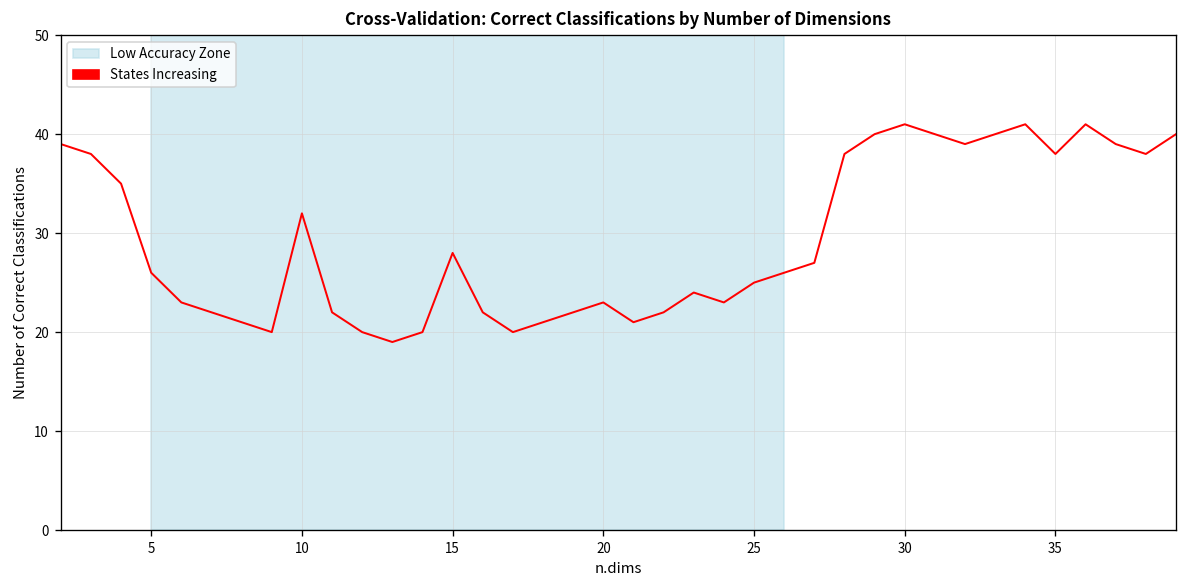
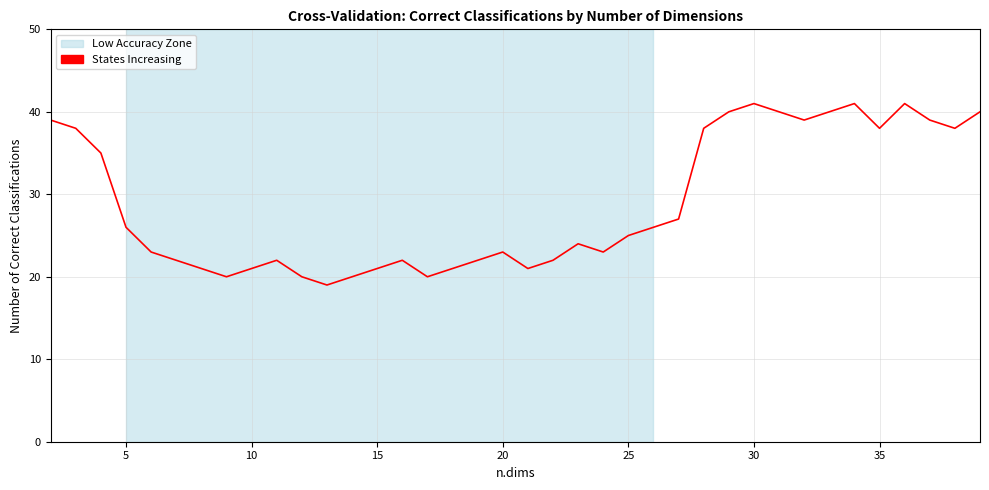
  {
    "5": 26,
-   "10": 32,
-   "15": 28,
+   "10": 21,
+   "15": 21,
    "20": 23,
    "25": 25,
    "30": 41,
    "35": 38
  }
